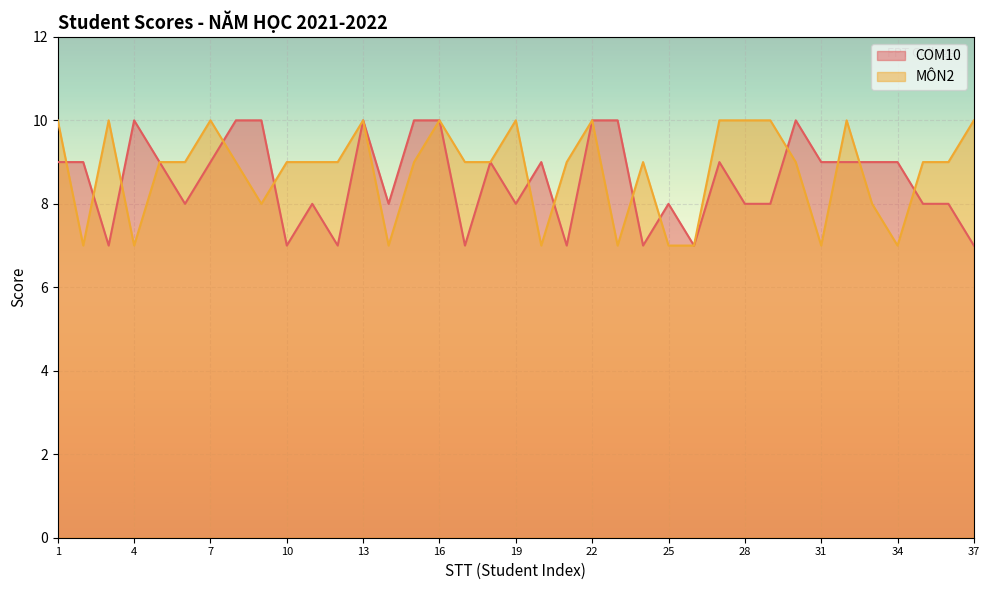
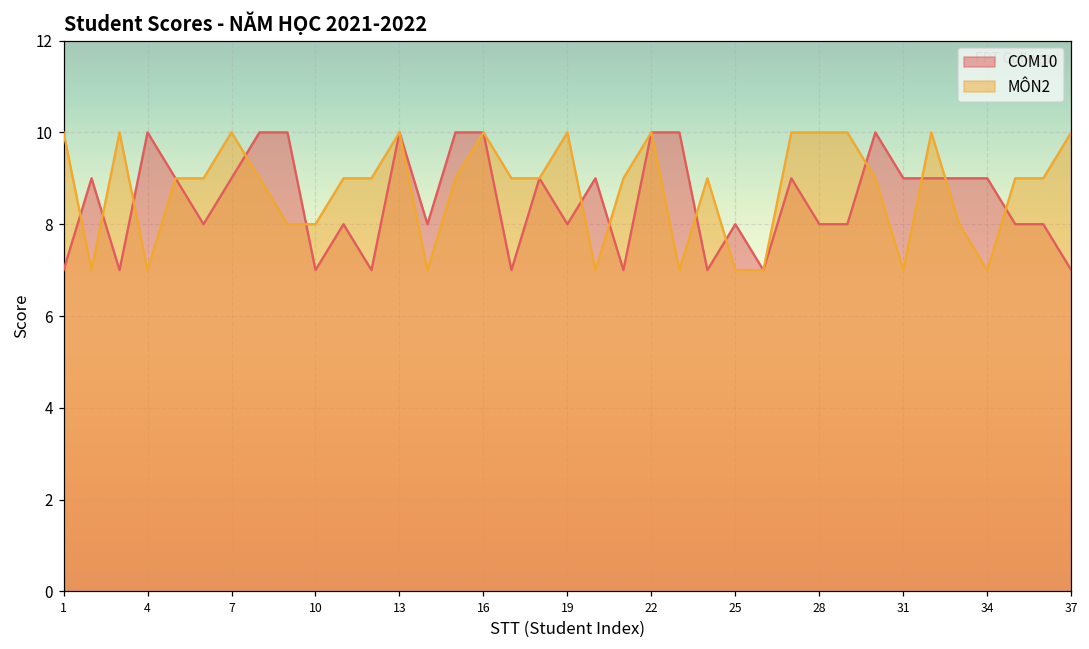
  {
    "COM10": {
-     "1": 9,
+     "1": 7,
      "4": 10,
      "7": 9,
      "10": 7,
      "19": 8,
      "25": 8,
      "28": 8,
      "31": 9,
      "34": 9,
      "37": 7
    },
    "MÔN2": {
      "1": 10,
      "4": 7,
      "7": 10,
-     "10": 9,
+     "10": 8,
      "19": 10,
      "25": 7,
      "28": 10,
      "31": 7,
      "34": 7,
      "37": 10
    }
  }
